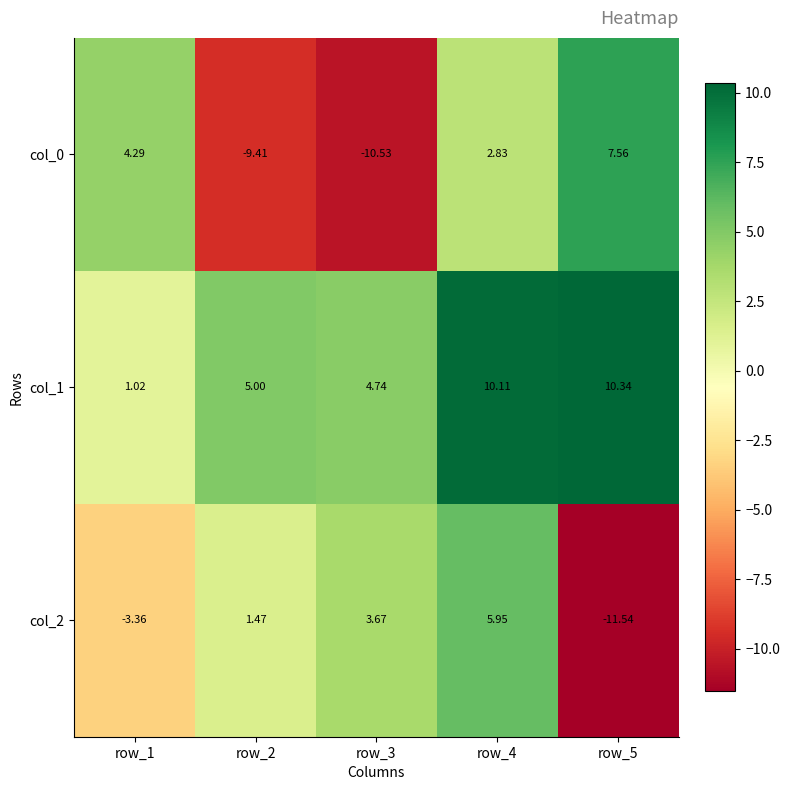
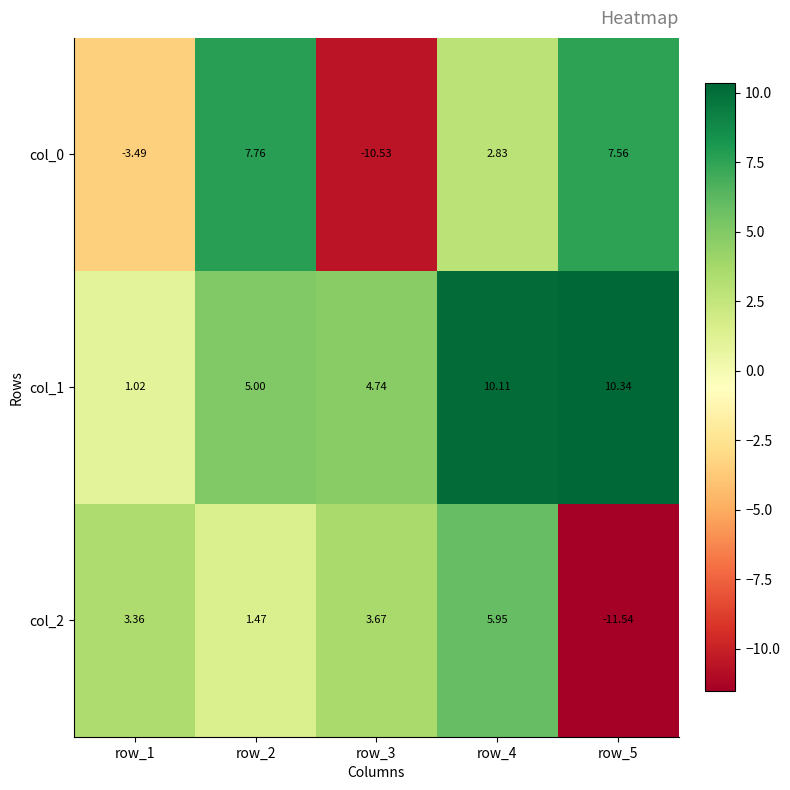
  {
    "col_0": {
-     "row_1": 4.29,
-     "row_2": -9.41,
+     "row_1": -3.49,
+     "row_2": 7.76,
      "row_3": -10.53,
      "row_4": 2.83,
      "row_5": 7.56
    },
    "col_1": {
      "row_1": 1.02,
      "row_2": 5.00,
      "row_3": 4.74,
      "row_4": 10.11,
      "row_5": 10.34
    },
    "col_2": {
-     "row_1": -3.36,
+     "row_1": 3.36,
      "row_2": 1.47,
      "row_3": 3.67,
      "row_4": 5.95,
      "row_5": -11.54
    }
  }
